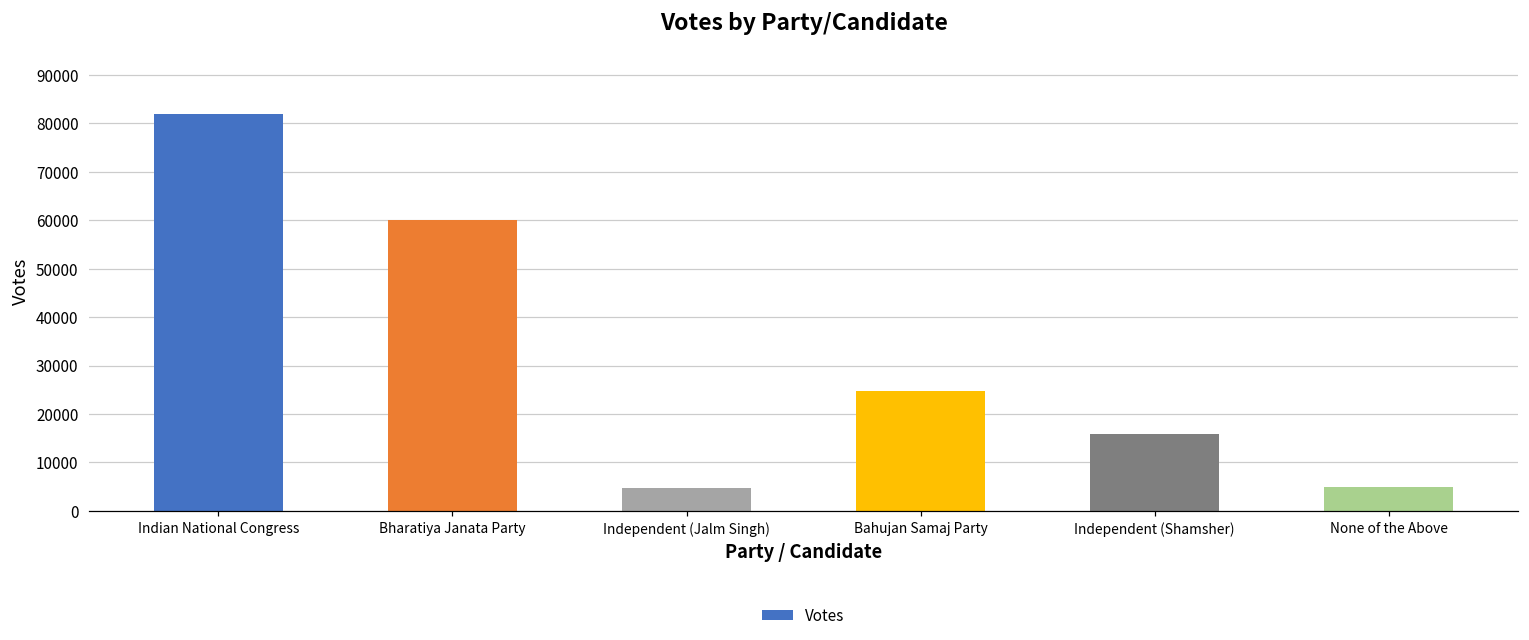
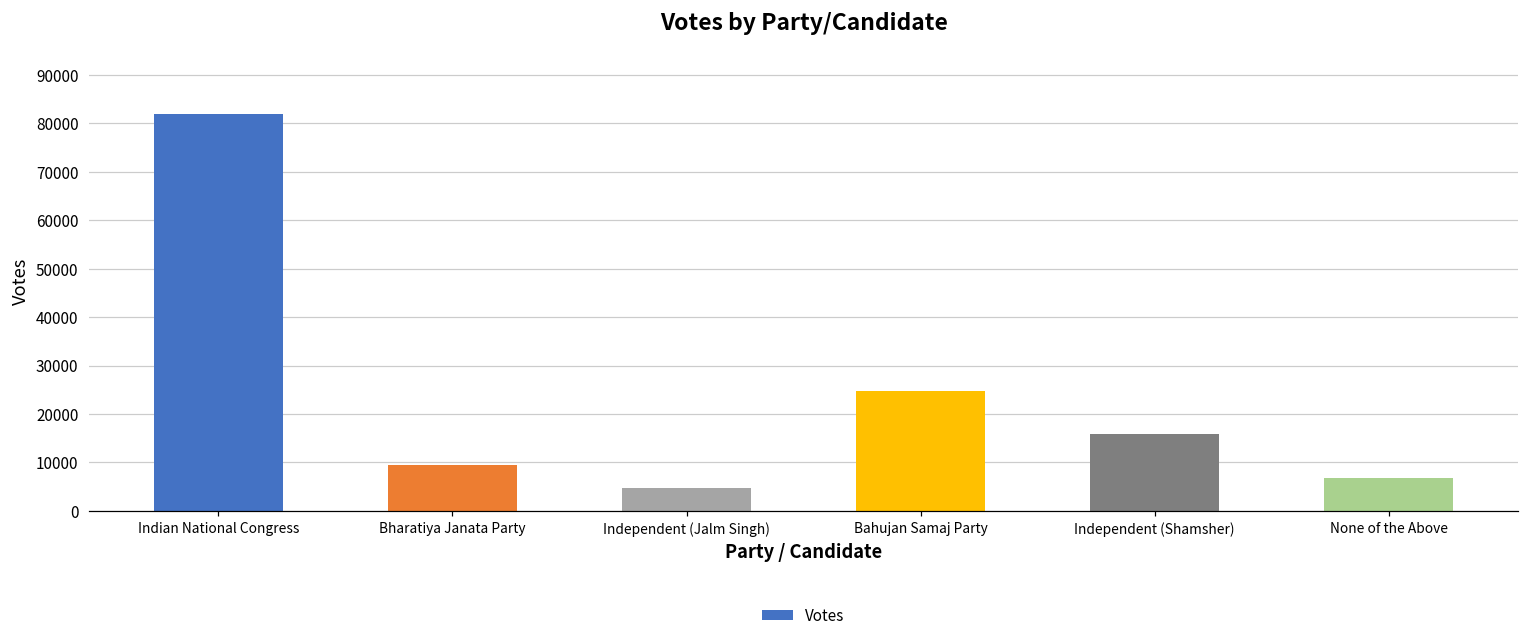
  {
    "Indian National Congress": 82000,
-   "Bharatiya Janata Party": 60000,
+   "Bharatiya Janata Party": 9000,
    "Independent (Jalm Singh)": 5000,
    "Bahujan Samaj Party": 25000,
    "Independent (Shamsher)": 16000,
-   "None of the Above": 5000
+   "None of the Above": 7000
  }
